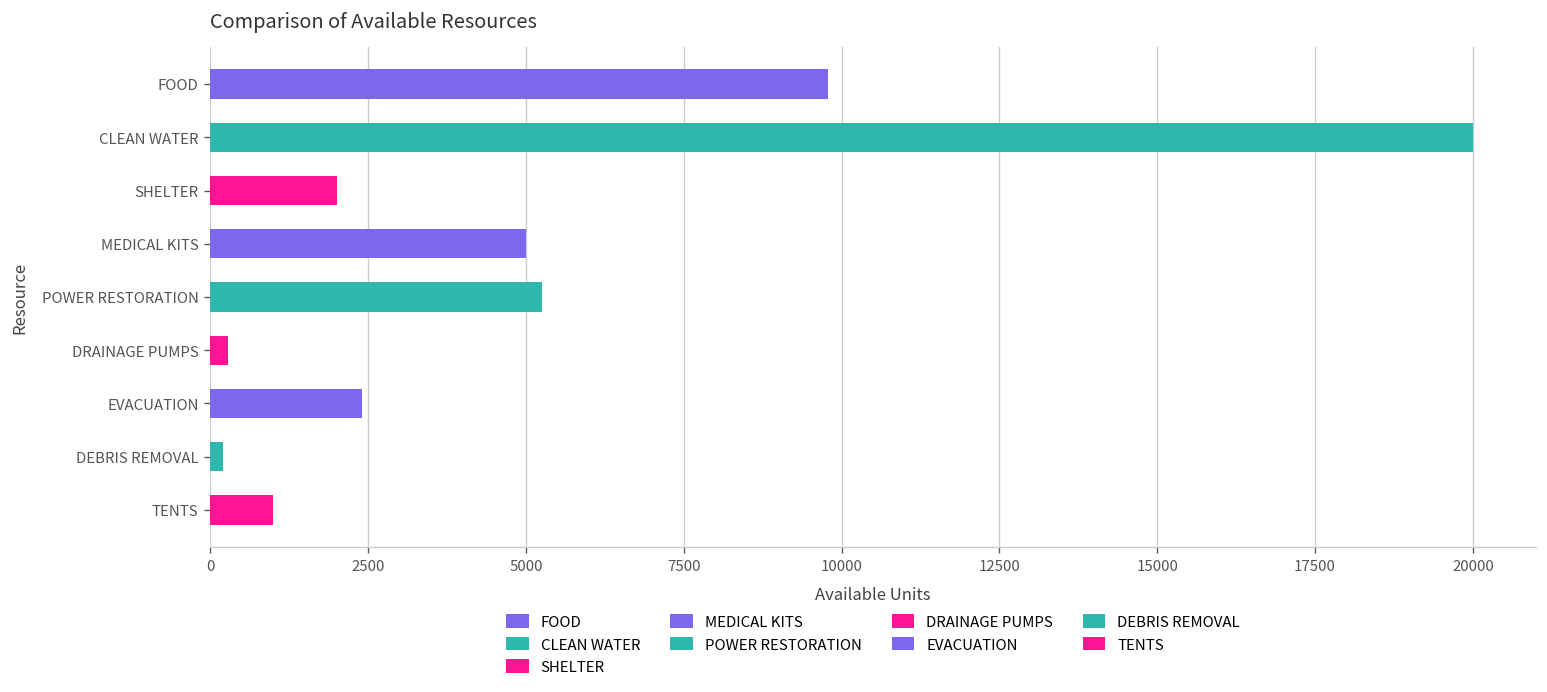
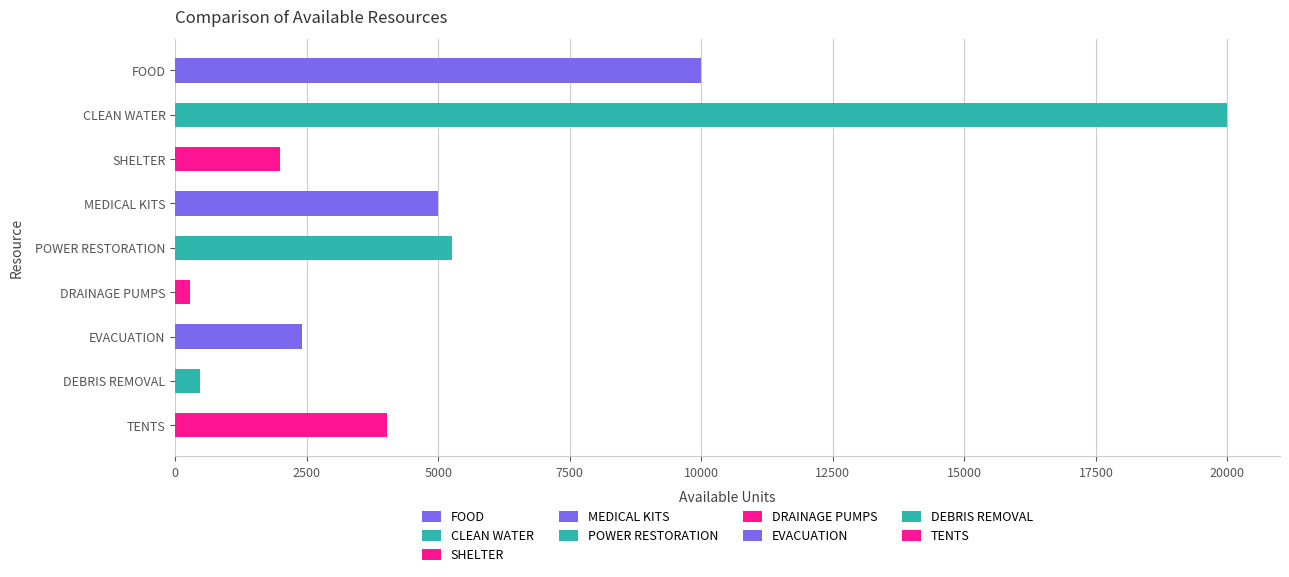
  {
-   "FOOD": 9800,
+   "FOOD": 10000,
    "CLEAN WATER": 20000,
    "SHELTER": 2000,
    "MEDICAL KITS": 5000,
    "POWER RESTORATION": 5300,
    "DRAINAGE PUMPS": 300,
    "EVACUATION": 2400,
-   "DEBRIS REMOVAL": 200,
-   "TENTS": 1000
+   "DEBRIS REMOVAL": 500,
+   "TENTS": 4000
  }
